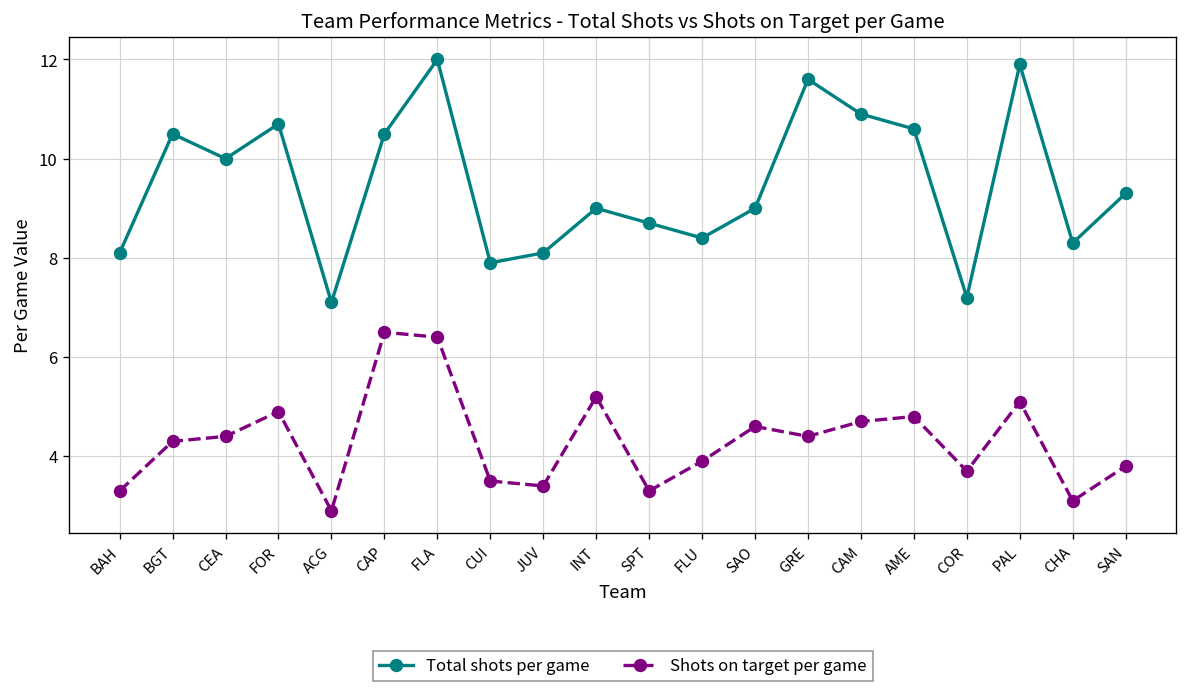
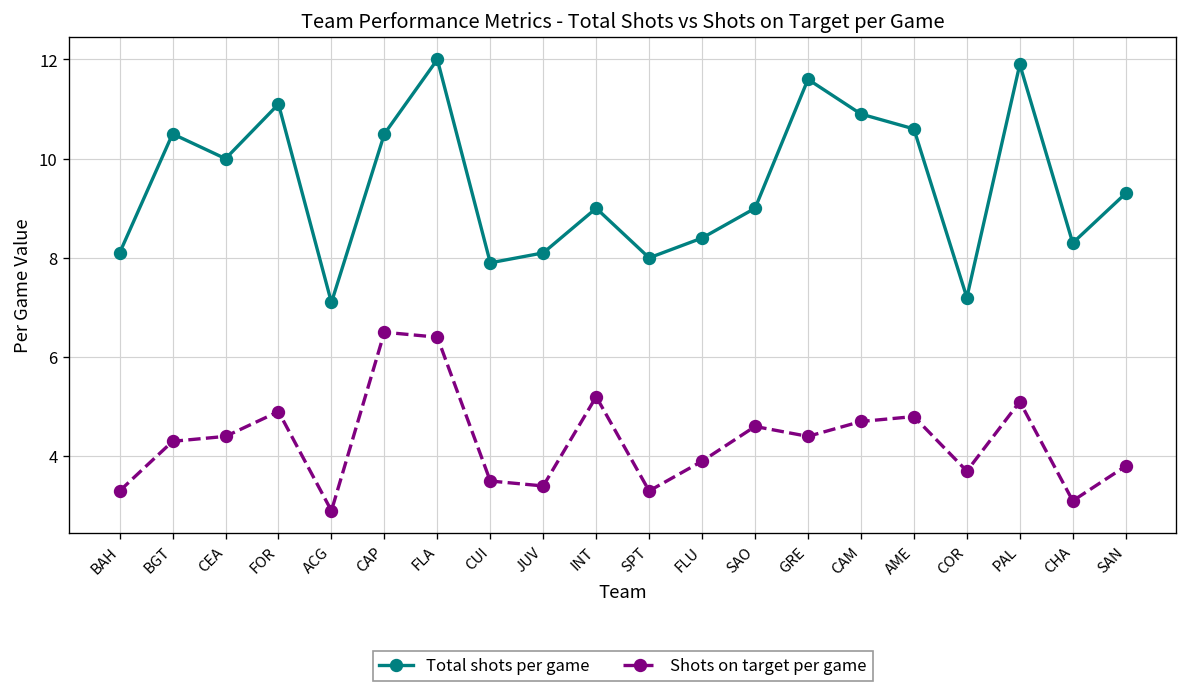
  {
    "Total shots per game": {
      "BAH": 8.1,
      "BGT": 10.5,
      "CEA": 10.0,
-     "FOR": 10.7,
+     "FOR": 11.1,
      "ACG": 7.1,
      "CAP": 10.5,
      "FLA": 12.0,
      "CUI": 7.9,
      "JUV": 8.1,
      "INT": 9.0,
-     "SPT": 8.7,
+     "SPT": 8.0,
      "FLU": 8.4,
      "SAO": 9.0,
      "GRE": 11.6,
      "CAM": 10.9,
      "AME": 10.6,
      "COR": 7.2,
      "PAL": 11.9,
      "CHA": 8.3,
      "SAN": 9.3
    },
    "Shots on target per game": {
      "BAH": 3.3,
      "BGT": 4.3,
      "CEA": 4.4,
      "FOR": 4.9,
      "ACG": 2.9,
      "CAP": 6.5,
      "FLA": 6.4,
      "CUI": 3.5,
      "JUV": 3.4,
      "INT": 5.2,
      "SPT": 3.3,
      "FLU": 3.9,
      "SAO": 4.6,
      "GRE": 4.4,
      "CAM": 4.7,
      "AME": 4.8,
      "COR": 3.7,
      "PAL": 5.1,
      "CHA": 3.1,
      "SAN": 3.8
    }
  }
